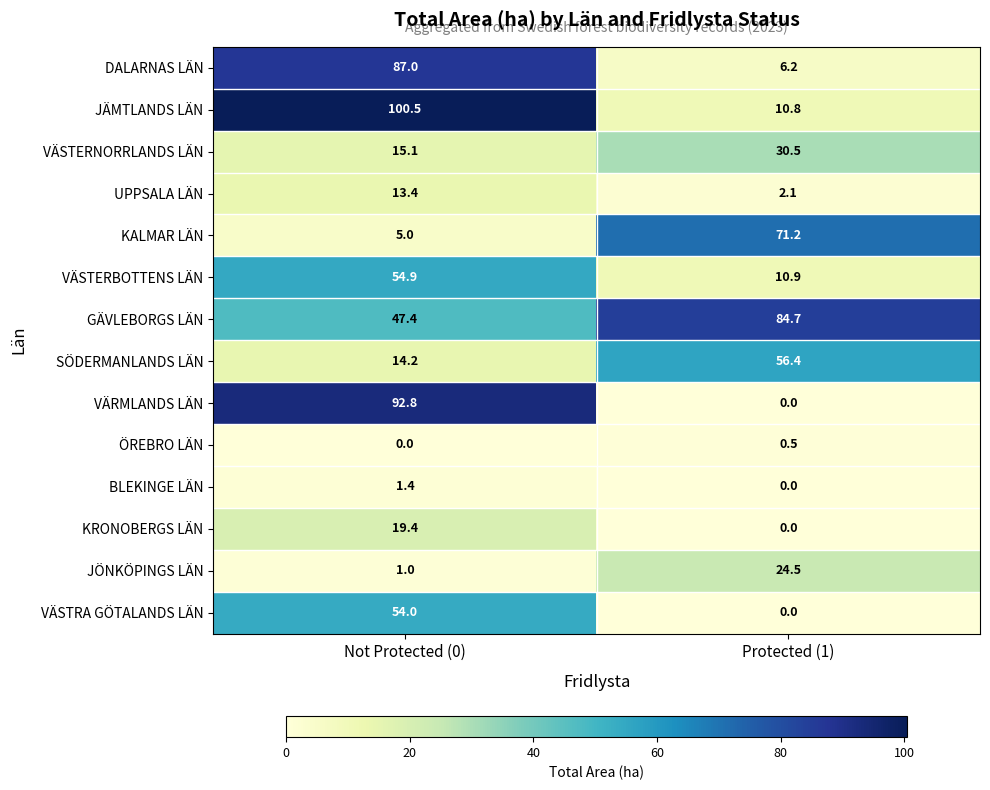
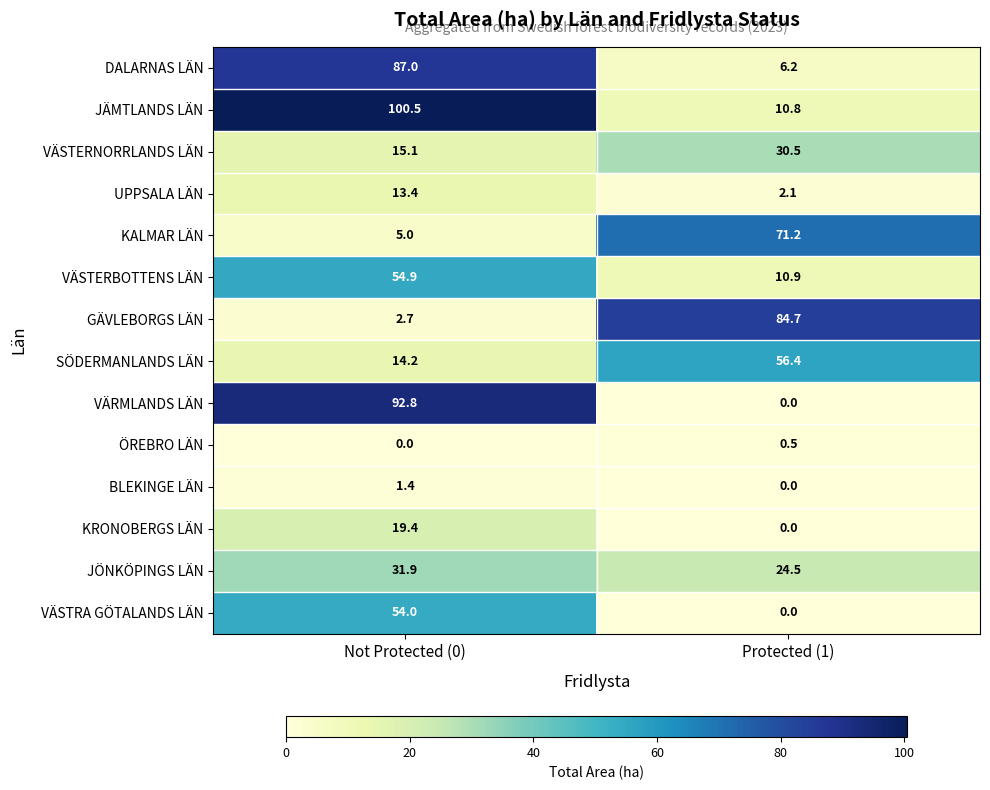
  {
    "DALARNAS LÄN": {
      "Not Protected (0)": 87.0,
      "Protected (1)": 6.2
    },
    "JÄMTLANDS LÄN": {
      "Not Protected (0)": 100.5,
      "Protected (1)": 10.8
    },
    "VÄSTERNORRLANDS LÄN": {
      "Not Protected (0)": 15.1,
      "Protected (1)": 30.5
    },
    "UPPSALA LÄN": {
      "Not Protected (0)": 13.4,
      "Protected (1)": 2.1
    },
    "KALMAR LÄN": {
      "Not Protected (0)": 5.0,
      "Protected (1)": 71.2
    },
    "VÄSTERBOTTENS LÄN": {
      "Not Protected (0)": 54.9,
      "Protected (1)": 10.9
    },
    "GÄVLEBORGS LÄN": {
-     "Not Protected (0)": 47.4,
+     "Not Protected (0)": 2.7,
      "Protected (1)": 84.7
    },
    "SÖDERMANLANDS LÄN": {
      "Not Protected (0)": 14.2,
      "Protected (1)": 56.4
    },
    "VÄRMLANDS LÄN": {
      "Not Protected (0)": 92.8,
      "Protected (1)": 0.0
    },
    "ÖREBRO LÄN": {
      "Not Protected (0)": 0.0,
      "Protected (1)": 0.5
    },
    "BLEKINGE LÄN": {
      "Not Protected (0)": 1.4,
      "Protected (1)": 0.0
    },
    "KRONOBERGS LÄN": {
      "Not Protected (0)": 19.4,
      "Protected (1)": 0.0
    },
    "JÖNKÖPINGS LÄN": {
-     "Not Protected (0)": 1.0,
+     "Not Protected (0)": 31.9,
      "Protected (1)": 24.5
    },
    "VÄSTRA GÖTALANDS LÄN": {
      "Not Protected (0)": 54.0,
      "Protected (1)": 0.0
    }
  }
